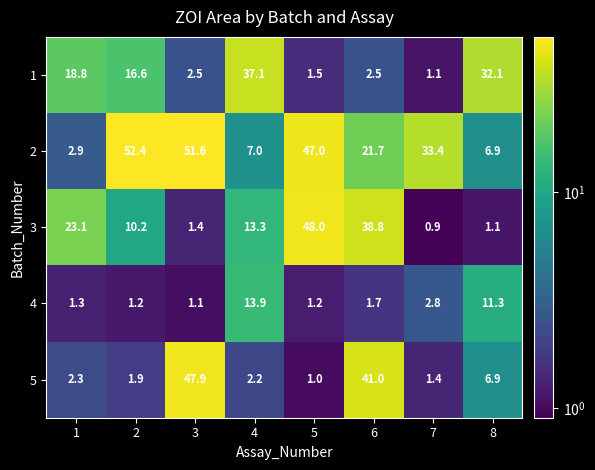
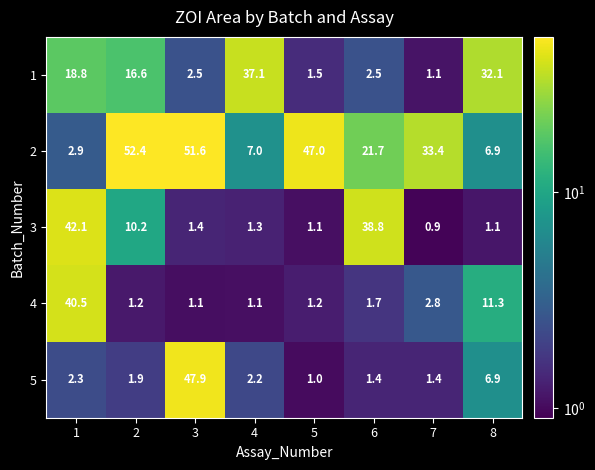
  {
    "1": {
      "1": 18.8,
      "2": 16.6,
      "3": 2.5,
      "4": 37.1,
      "5": 1.5,
      "6": 2.5,
      "7": 1.1,
      "8": 32.1
    },
    "2": {
      "1": 2.9,
      "2": 52.4,
      "3": 51.6,
      "4": 7.0,
      "5": 47.0,
      "6": 21.7,
      "7": 33.4,
      "8": 6.9
    },
    "3": {
-     "1": 23.1,
+     "1": 42.1,
      "2": 10.2,
      "3": 1.4,
-     "4": 13.3,
-     "5": 48.0,
+     "4": 1.3,
+     "5": 1.1,
      "6": 38.8,
      "7": 0.9,
      "8": 1.1
    },
    "4": {
-     "1": 1.3,
+     "1": 40.5,
      "2": 1.2,
      "3": 1.1,
-     "4": 13.9,
+     "4": 1.1,
      "5": 1.2,
      "6": 1.7,
      "7": 2.8,
      "8": 11.3
    },
    "5": {
      "1": 2.3,
      "2": 1.9,
      "3": 47.9,
      "4": 2.2,
      "5": 1.0,
-     "6": 41.0,
+     "6": 1.4,
      "7": 1.4,
      "8": 6.9
    }
  }
